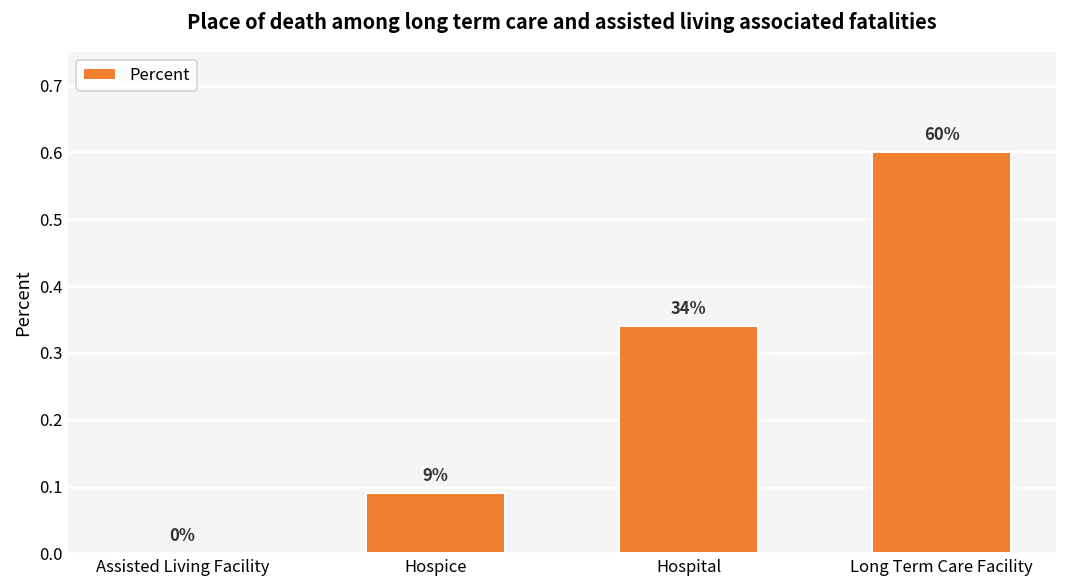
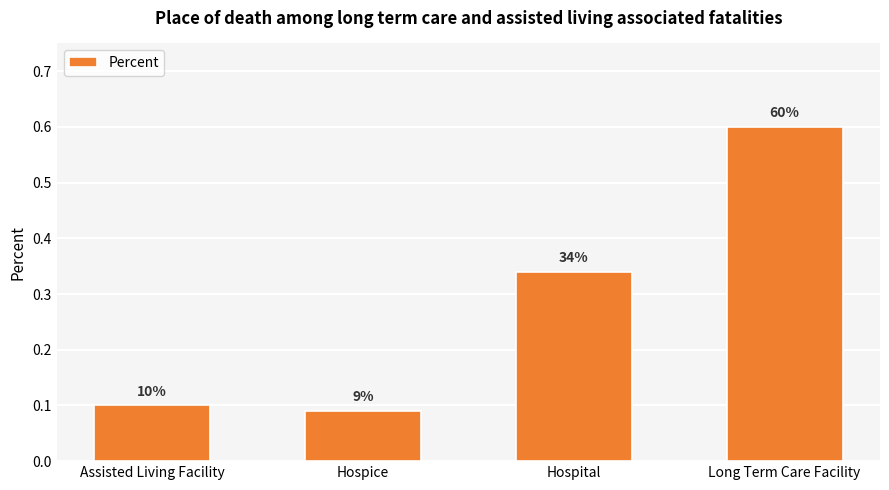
  {
-   "Assisted Living Facility": "0%",
+   "Assisted Living Facility": "10%",
    "Hospice": "9%",
    "Hospital": "34%",
    "Long Term Care Facility": "60%"
  }
